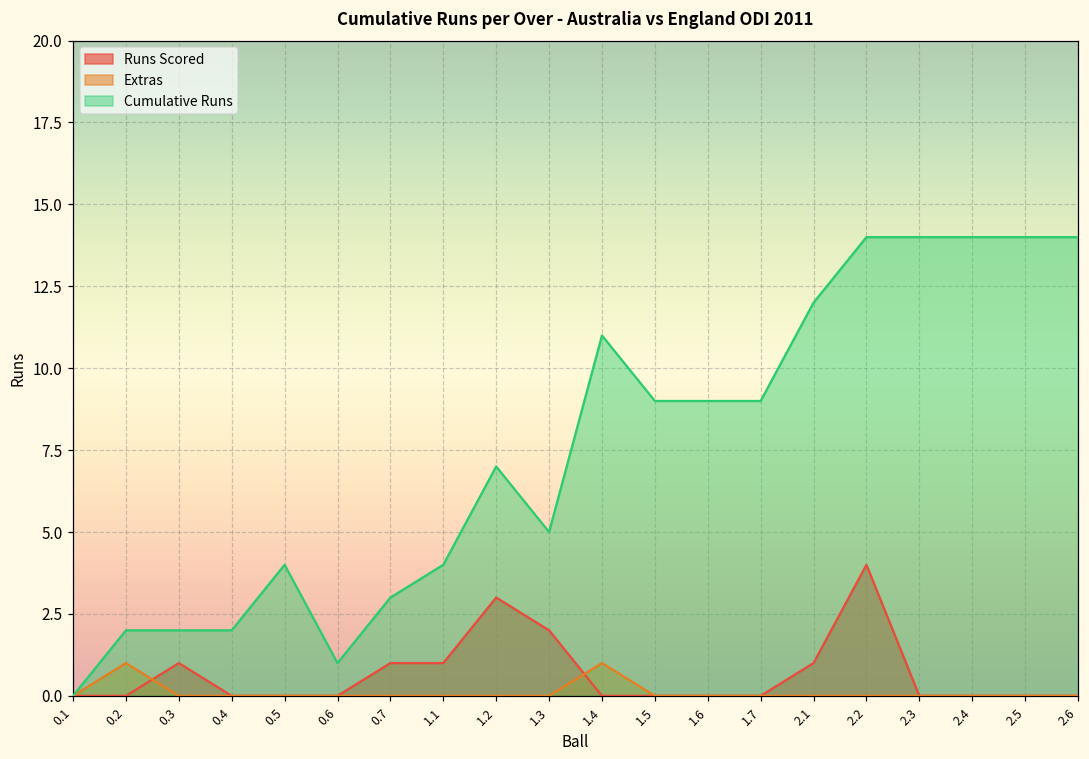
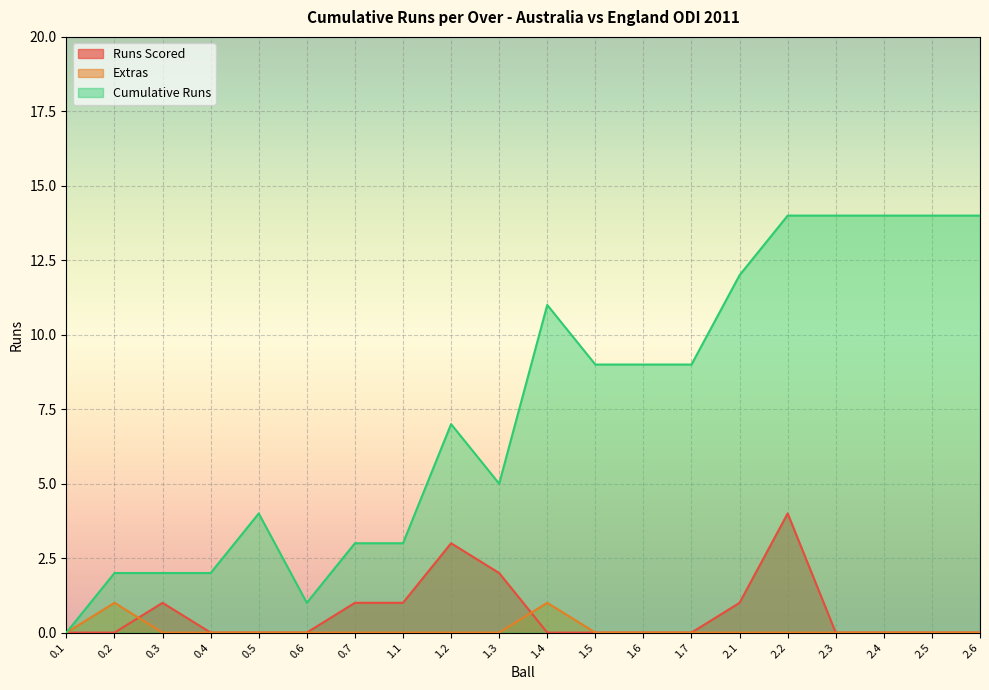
  {
    "Cumulative Runs": {
      "0.2": 2,
      "0.3": 2,
      "0.4": 2,
      "0.5": 4,
      "0.6": 1,
      "0.7": 3,
-     "1.1": 4,
+     "1.1": 3,
      "1.2": 7,
      "1.3": 5,
      "1.4": 11,
      "1.5": 9,
      "1.6": 9,
      "1.7": 9,
      "2.1": 12,
      "2.2": 14,
      "2.3": 14,
      "2.4": 14,
      "2.5": 14,
      "2.6": 14
    }
  }
